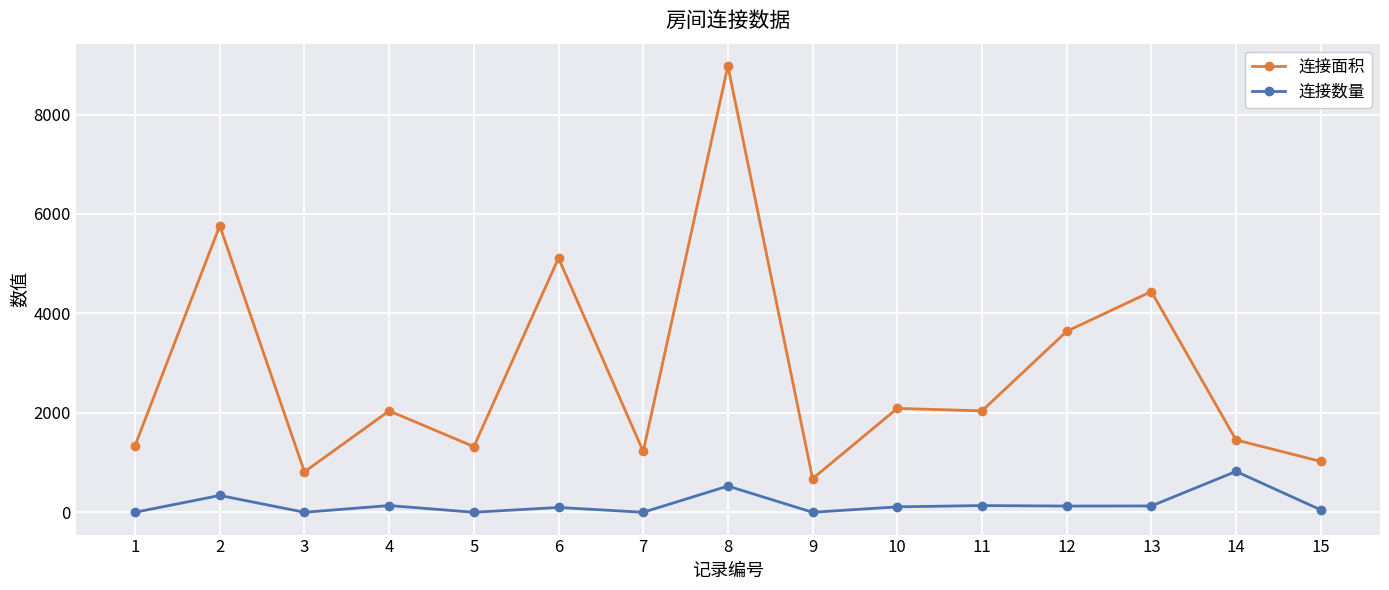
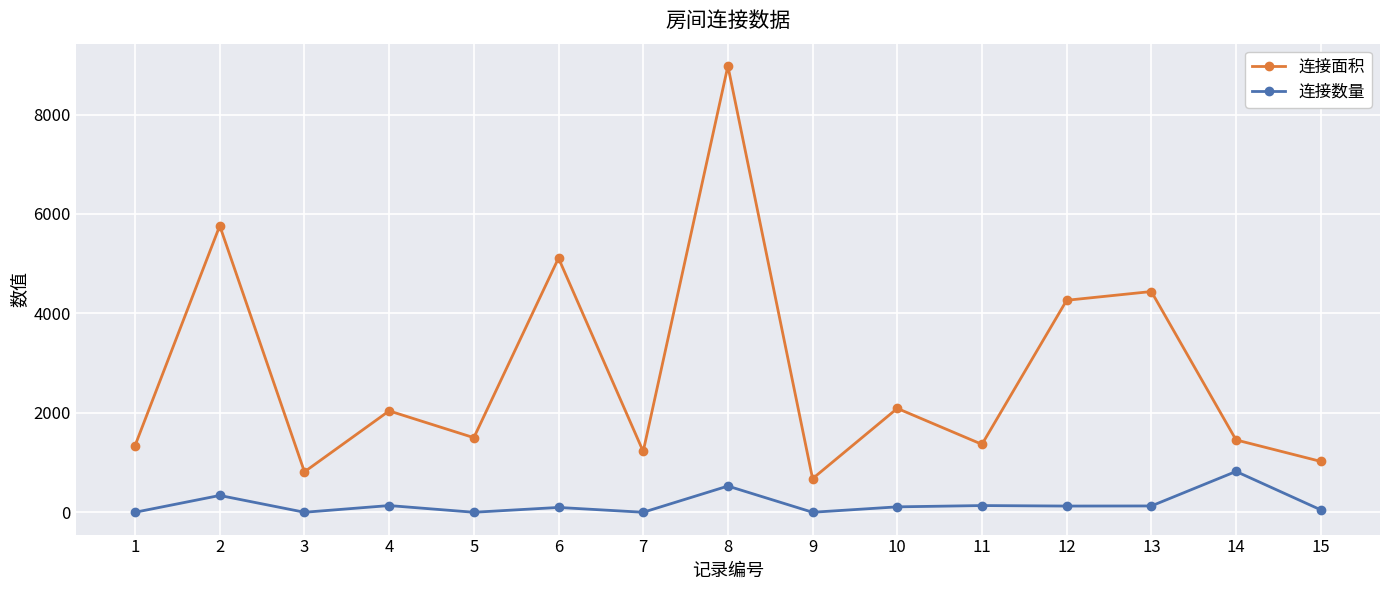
  {
    "连接面积": {
      "1": 1300,
      "2": 5800,
      "3": 800,
      "4": 2000,
-     "5": 1300,
+     "5": 1500,
      "6": 5100,
      "7": 1200,
      "8": 9000,
      "9": 700,
      "10": 2100,
-     "11": 2000,
-     "12": 3600,
+     "11": 1400,
+     "12": 4300,
      "13": 4400,
      "14": 1500,
      "15": 1000
    },
    "连接数量": {
      "1": 0,
      "2": 300,
      "3": 0,
      "4": 100,
      "5": 0,
      "6": 100,
      "7": 0,
      "8": 500,
      "9": 0,
      "10": 100,
      "11": 100,
      "12": 100,
      "13": 100,
      "14": 800,
      "15": 100
    }
  }
